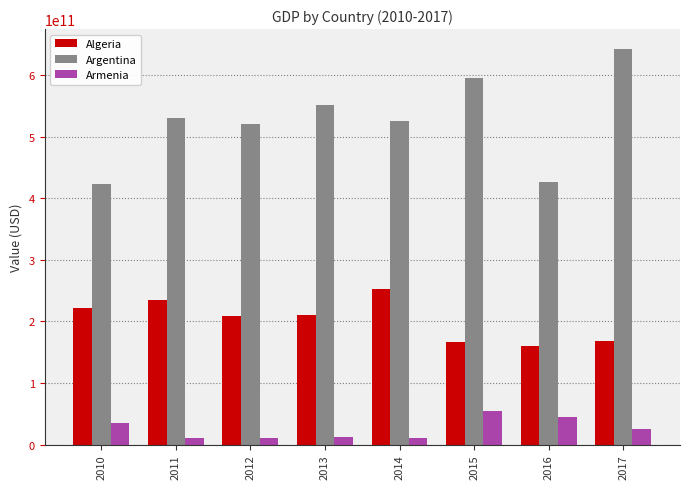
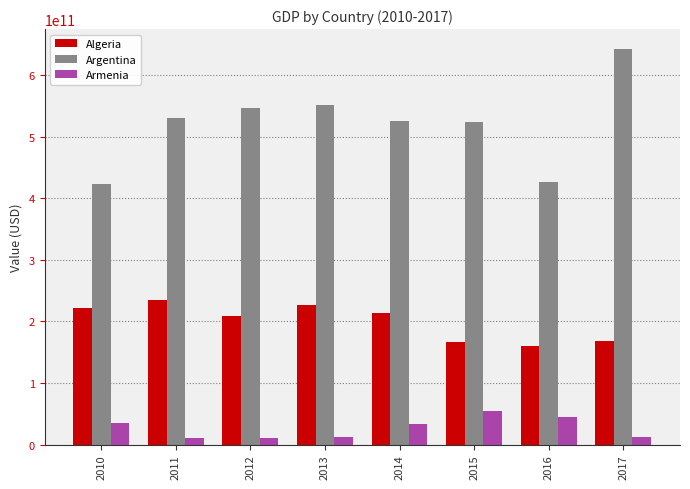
  {
    "Algeria": {
      "2010": 220000000000,
      "2011": 240000000000,
      "2012": 210000000000,
-     "2013": 210000000000,
-     "2014": 250000000000,
+     "2013": 230000000000,
+     "2014": 210000000000,
      "2015": 170000000000,
      "2016": 160000000000,
      "2017": 170000000000
    },
    "Argentina": {
      "2010": 420000000000,
      "2011": 530000000000,
-     "2012": 520000000000,
+     "2012": 550000000000,
      "2013": 550000000000,
      "2014": 530000000000,
-     "2015": 590000000000,
+     "2015": 520000000000,
      "2016": 430000000000,
      "2017": 640000000000
    },
    "Armenia": {
      "2010": 30000000000,
      "2011": 10000000000,
      "2012": 10000000000,
      "2013": 10000000000,
-     "2014": 10000000000,
+     "2014": 30000000000,
      "2015": 50000000000,
      "2016": 40000000000,
-     "2017": 20000000000
+     "2017": 10000000000
    }
  }
